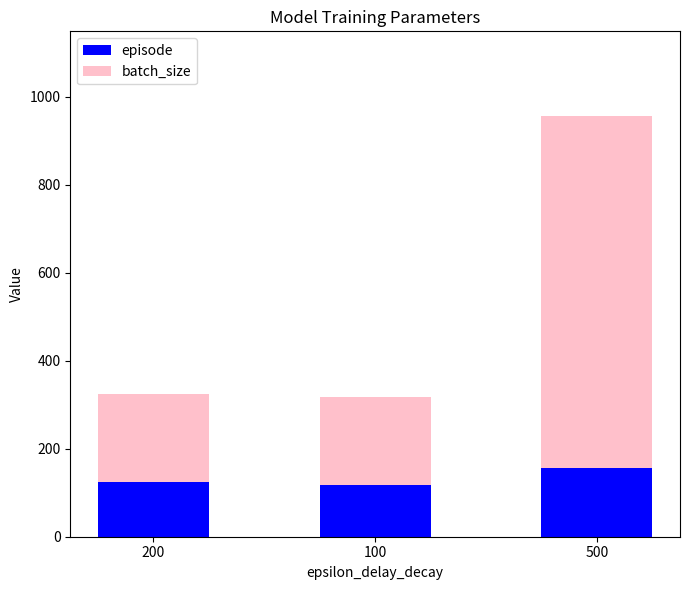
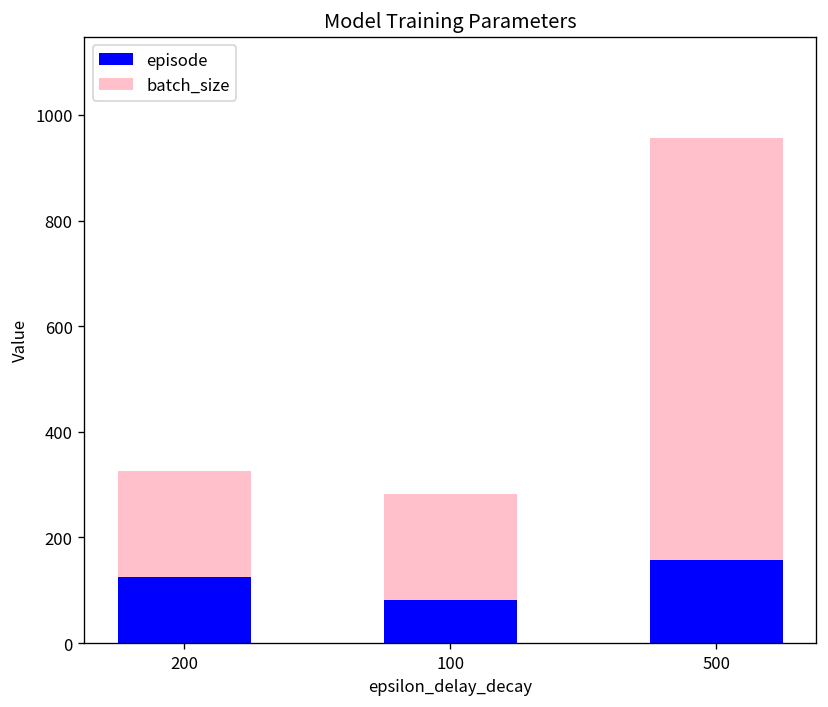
  {
    "episode": {
      "200": 130,
-     "100": 120,
+     "100": 80,
      "500": 160
    },
    "batch_size": {
      "200": 200,
      "100": 200,
      "500": 800
    }
  }
